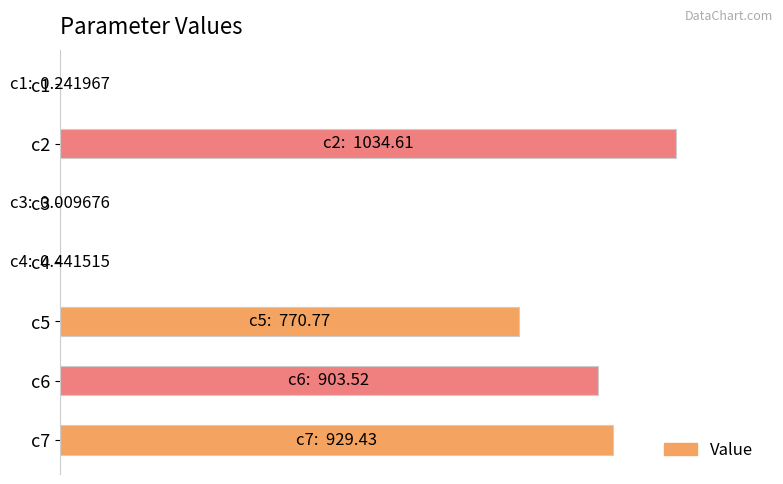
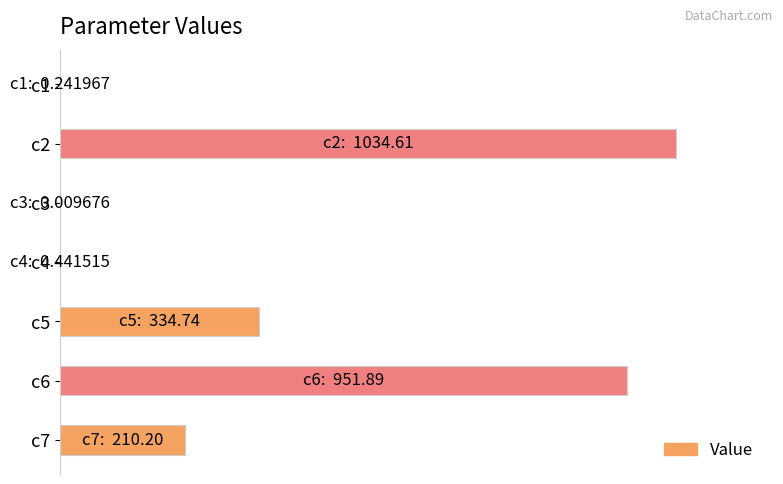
  {
-   "c5": 770.77,
-   "c6": 903.52,
-   "c7": 929.43
+   "c5": 334.74,
+   "c6": 951.89,
+   "c7": 210.20
  }
